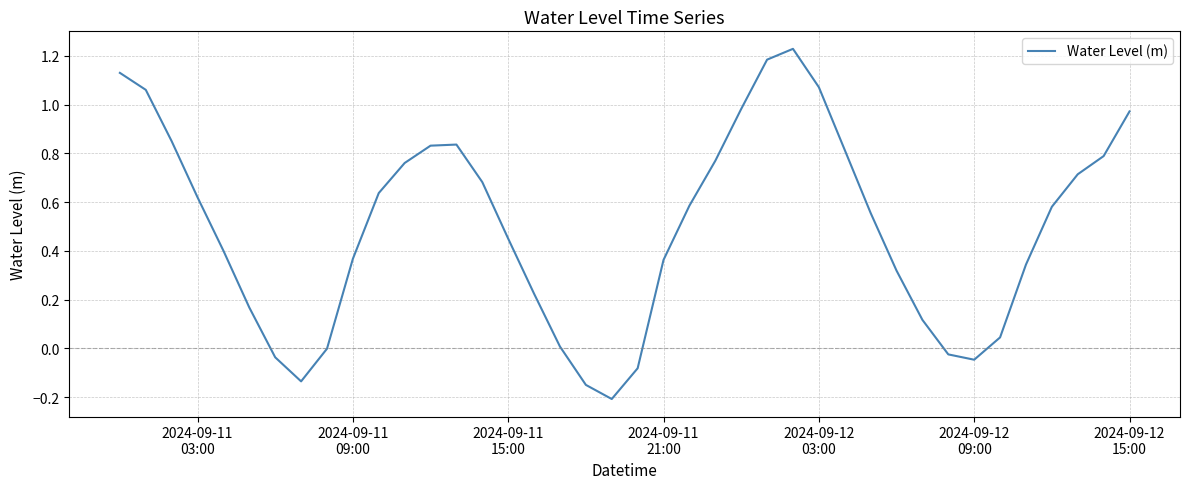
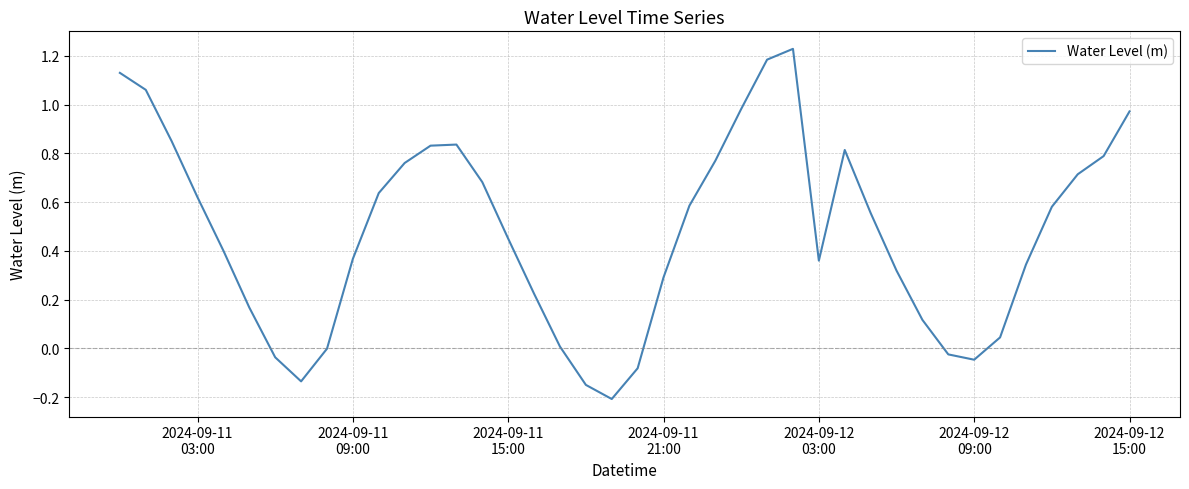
  {
    "2024-09-11 03:00": 0.62,
    "2024-09-11 09:00": 0.37,
    "2024-09-11 15:00": 0.45,
-   "2024-09-11 21:00": 0.36,
-   "2024-09-12 03:00": 1.07,
+   "2024-09-11 21:00": 0.29,
+   "2024-09-12 03:00": 0.36,
    "2024-09-12 09:00": -0.05,
    "2024-09-12 15:00": 0.97
  }
